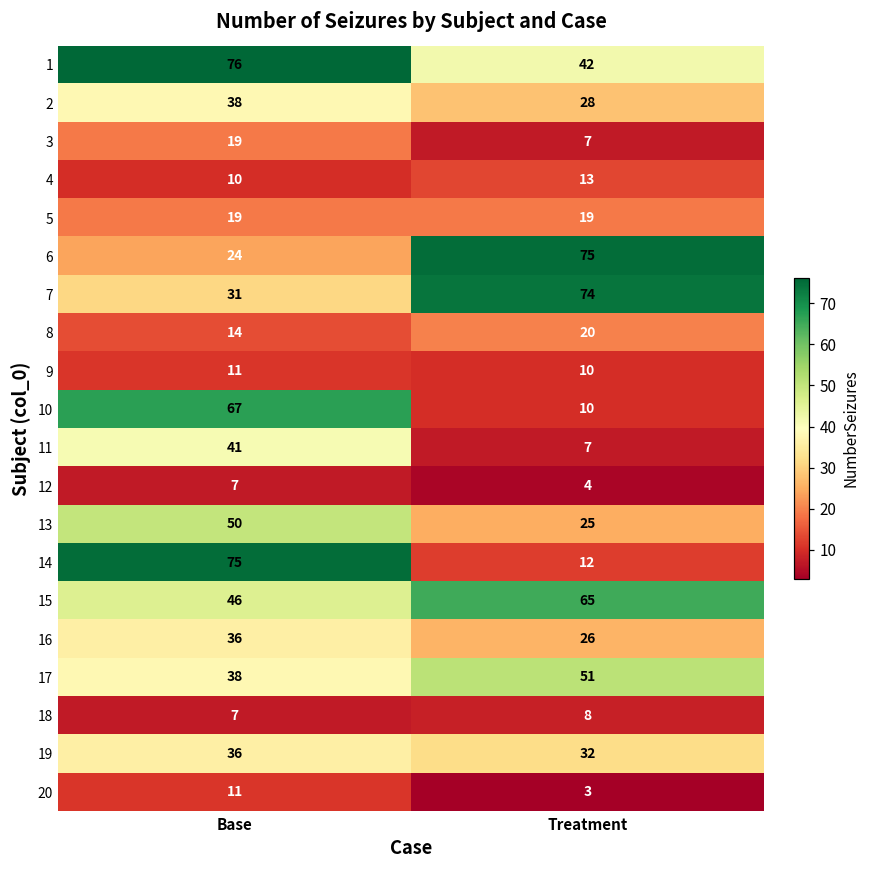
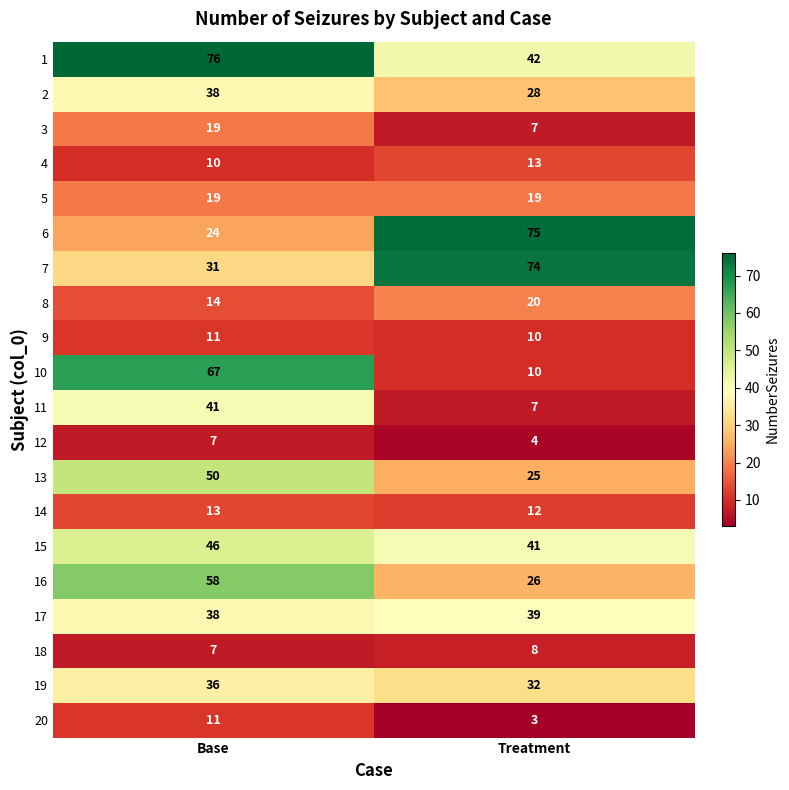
  {
    "1": {
      "Base": 76,
      "Treatment": 42
    },
    "2": {
      "Base": 38,
      "Treatment": 28
    },
    "3": {
      "Base": 19,
      "Treatment": 7
    },
    "4": {
      "Base": 10,
      "Treatment": 13
    },
    "5": {
      "Base": 19,
      "Treatment": 19
    },
    "6": {
      "Base": 24,
      "Treatment": 75
    },
    "7": {
      "Base": 31,
      "Treatment": 74
    },
    "8": {
      "Base": 14,
      "Treatment": 20
    },
    "9": {
      "Base": 11,
      "Treatment": 10
    },
    "10": {
      "Base": 67,
      "Treatment": 10
    },
    "11": {
      "Base": 41,
      "Treatment": 7
    },
    "12": {
      "Base": 7,
      "Treatment": 4
    },
    "13": {
      "Base": 50,
      "Treatment": 25
    },
    "14": {
-     "Base": 75,
+     "Base": 13,
      "Treatment": 12
    },
    "15": {
      "Base": 46,
-     "Treatment": 65
+     "Treatment": 41
    },
    "16": {
-     "Base": 36,
+     "Base": 58,
      "Treatment": 26
    },
    "17": {
      "Base": 38,
-     "Treatment": 51
+     "Treatment": 39
    },
    "18": {
      "Base": 7,
      "Treatment": 8
    },
    "19": {
      "Base": 36,
      "Treatment": 32
    },
    "20": {
      "Base": 11,
      "Treatment": 3
    }
  }
